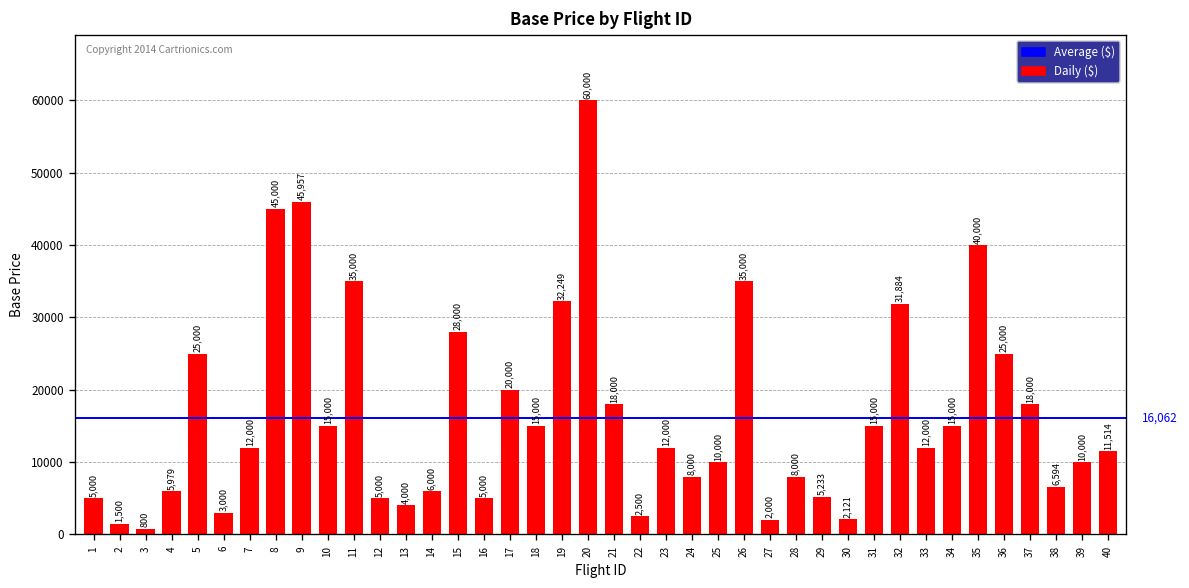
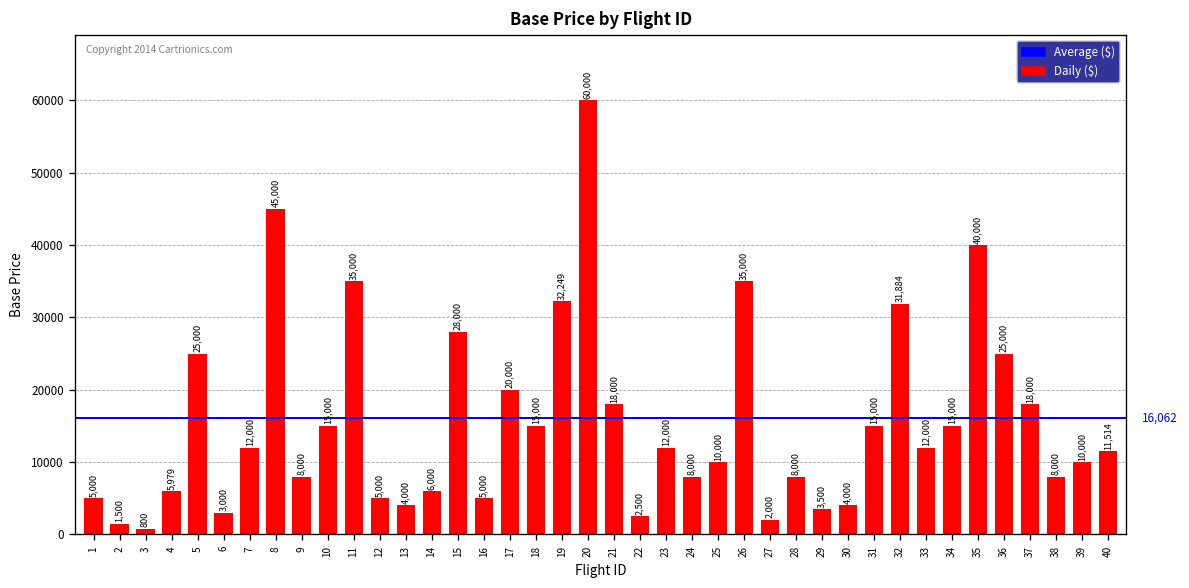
  {
    "1": "5,000",
    "2": "1,500",
    "3": "800",
    "4": "5,979",
    "5": "25,000",
    "6": "3,000",
    "7": "12,000",
    "8": "45,000",
-   "9": "45,957",
+   "9": "8,000",
    "10": "15,000",
    "11": "35,000",
    "12": "5,000",
    "13": "4,000",
    "14": "6,000",
    "15": "28,000",
    "16": "5,000",
    "17": "20,000",
    "18": "15,000",
    "19": "32,249",
    "20": "60,000",
    "21": "18,000",
    "22": "2,500",
    "23": "12,000",
    "24": "8,000",
    "25": "10,000",
    "26": "35,000",
    "27": "2,000",
    "28": "8,000",
-   "29": "5,233",
-   "30": "2,121",
+   "29": "3,500",
+   "30": "4,000",
    "31": "15,000",
    "32": "31,884",
    "33": "12,000",
    "34": "15,000",
    "35": "40,000",
    "36": "25,000",
    "37": "18,000",
-   "38": "6,594",
+   "38": "8,000",
    "39": "10,000",
    "40": "11,514"
  }
